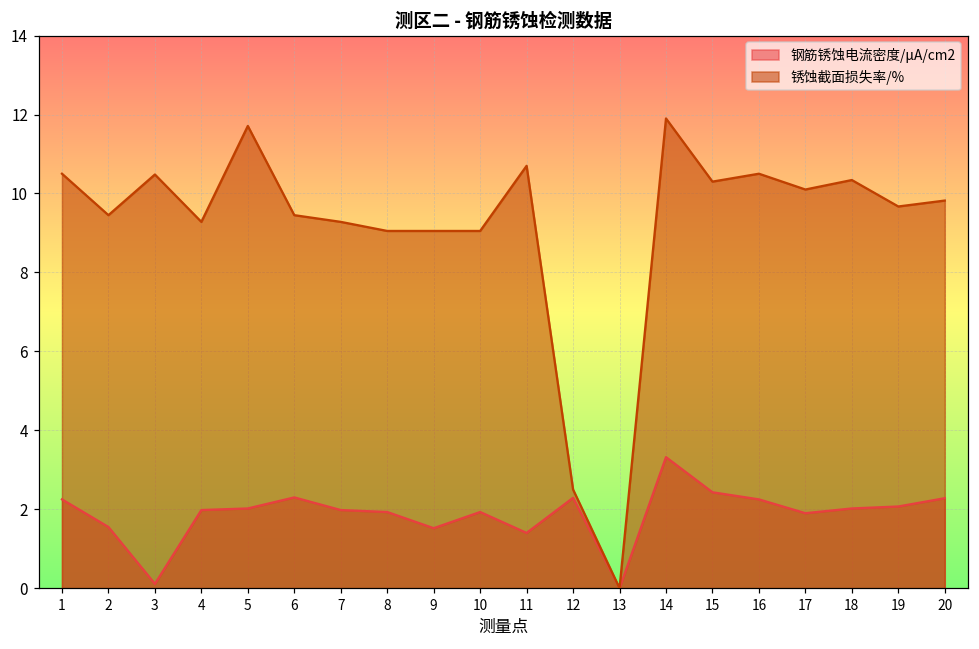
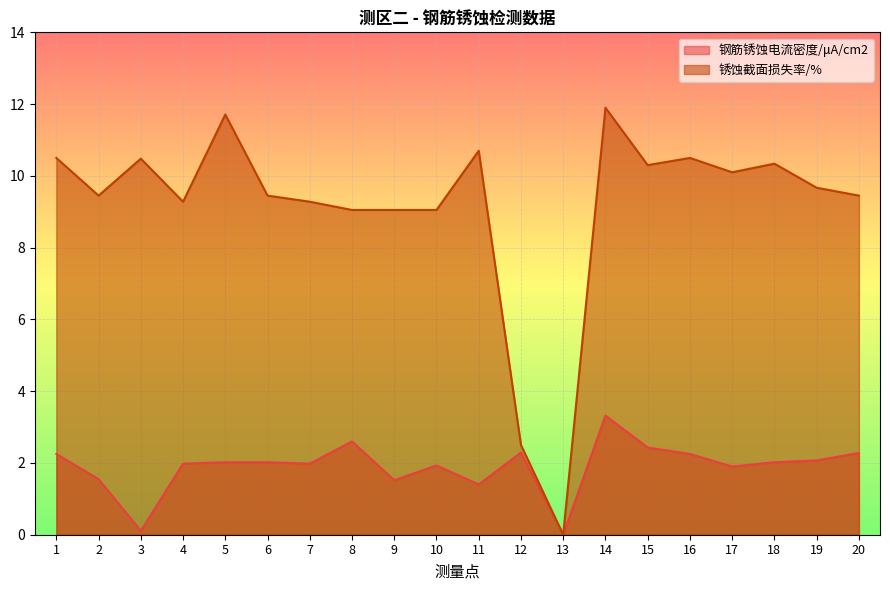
  {
    "钢筋锈蚀电流密度/μA/cm2": {
      "1": 2.3,
      "2": 1.6,
      "3": 0.1,
      "4": 2.0,
      "5": 2.0,
-     "6": 2.3,
+     "6": 2.0,
      "7": 2.0,
-     "8": 1.9,
+     "8": 2.6,
      "9": 1.5,
      "10": 1.9,
      "11": 1.4,
      "12": 2.3,
      "14": 3.3,
      "15": 2.4,
      "16": 2.3,
      "17": 1.9,
      "18": 2.0,
      "19": 2.1,
      "20": 2.3
    },
    "锈蚀截面损失率/%": {
      "1": 10.5,
      "2": 9.5,
      "3": 10.5,
      "4": 9.3,
      "5": 11.7,
      "6": 9.5,
      "7": 9.3,
      "8": 9.1,
      "9": 9.1,
      "10": 9.1,
      "11": 10.7,
      "12": 2.5,
      "14": 11.9,
      "15": 10.3,
      "16": 10.5,
      "17": 10.1,
      "18": 10.3,
      "19": 9.7,
-     "20": 9.8
+     "20": 9.5
    }
  }
